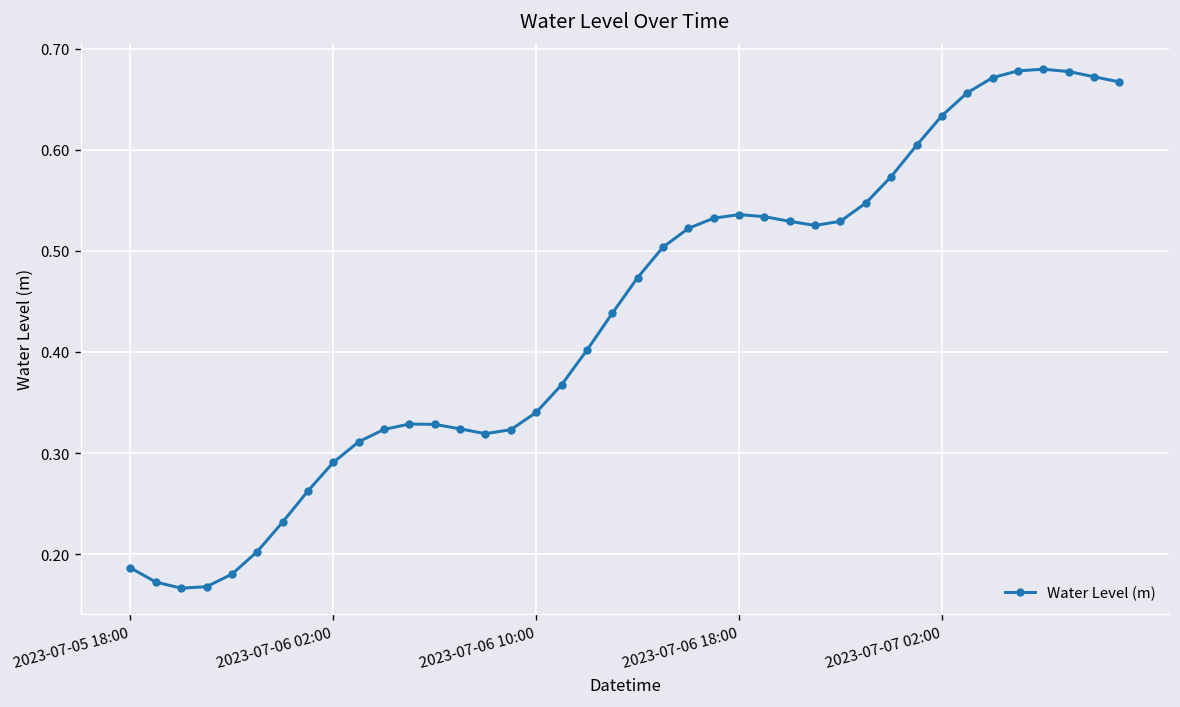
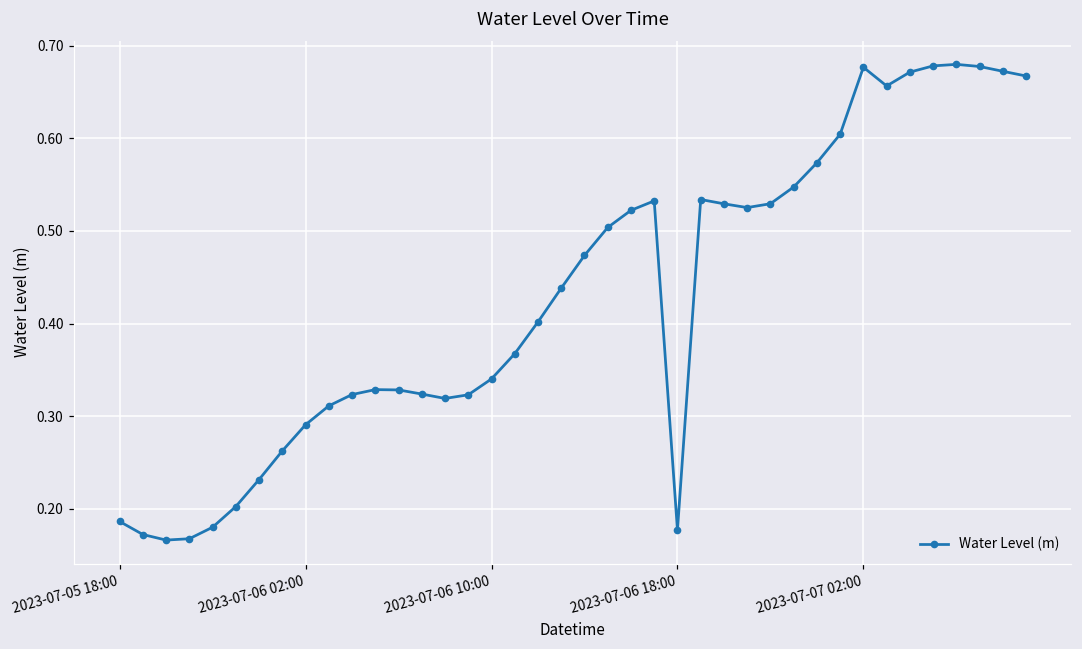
  {
    "2023-07-05 18:00": 0.19,
    "2023-07-06 02:00": 0.29,
    "2023-07-06 10:00": 0.34,
-   "2023-07-06 18:00": 0.54,
-   "2023-07-07 02:00": 0.63
+   "2023-07-06 18:00": 0.18,
+   "2023-07-07 02:00": 0.68
  }
